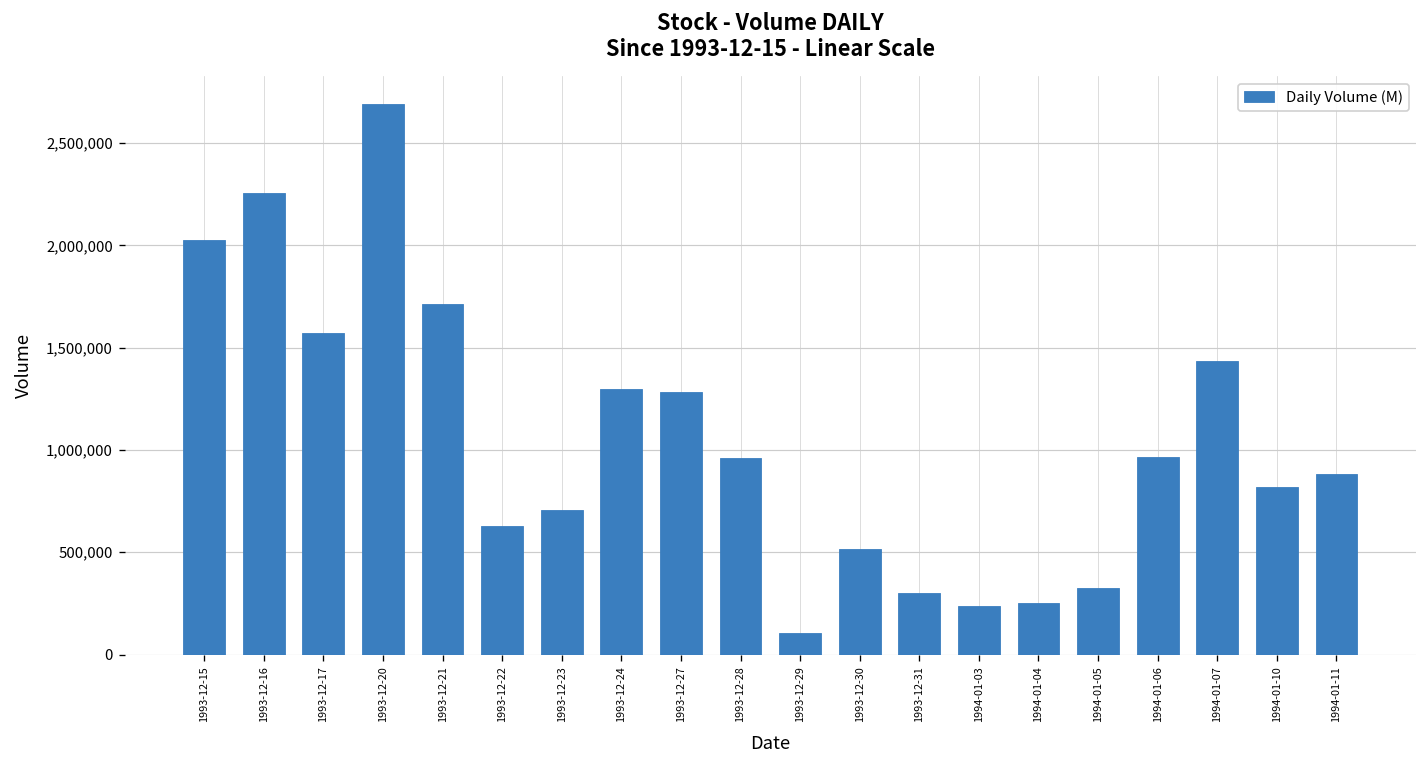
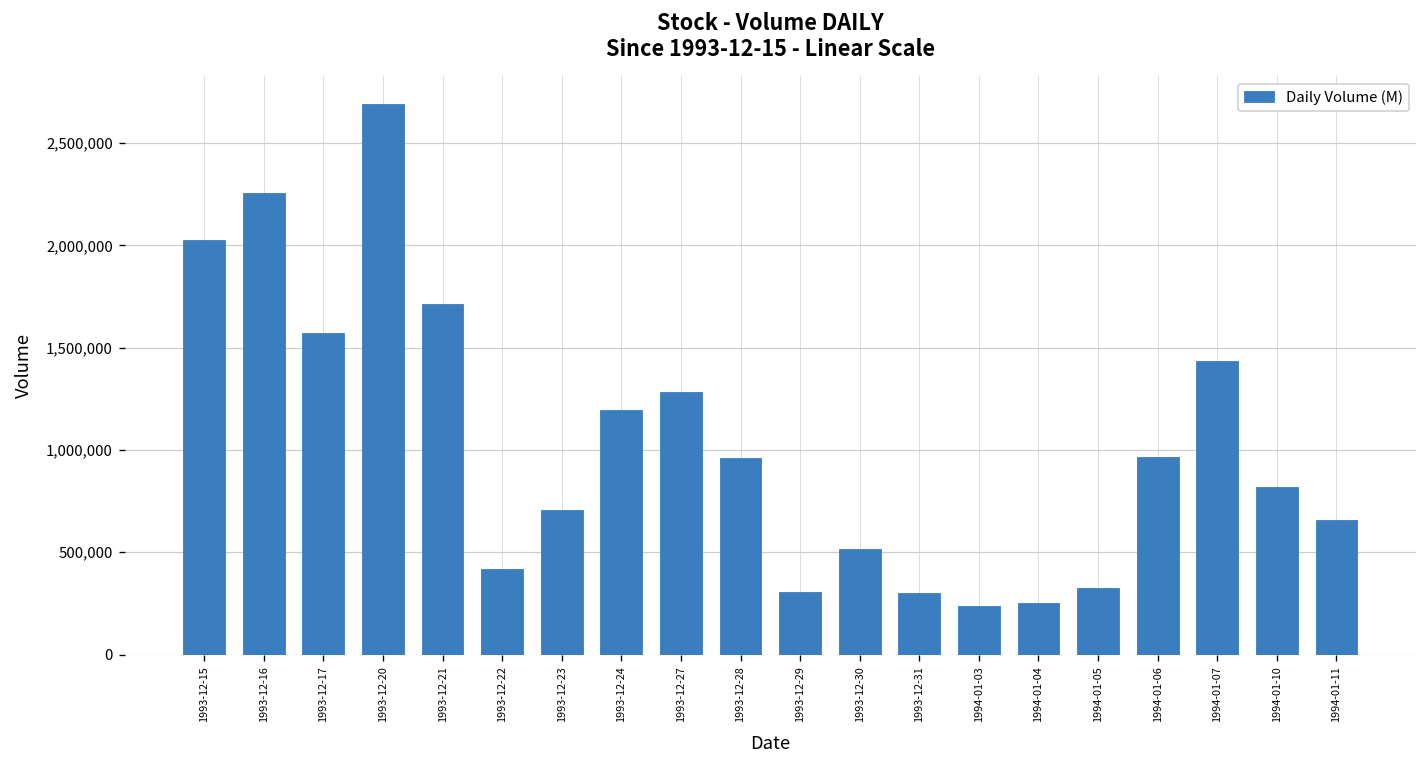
  {
    "1993-12-15": "2,020,000",
    "1993-12-16": "2,260,000",
    "1993-12-17": "1,570,000",
    "1993-12-20": "2,690,000",
    "1993-12-21": "1,710,000",
-   "1993-12-22": "630,000",
+   "1993-12-22": "420,000",
    "1993-12-23": "710,000",
-   "1993-12-24": "1,300,000",
+   "1993-12-24": "1,190,000",
    "1993-12-27": "1,280,000",
    "1993-12-28": "960,000",
-   "1993-12-29": "100,000",
+   "1993-12-29": "310,000",
    "1993-12-30": "510,000",
    "1993-12-31": "300,000",
    "1994-01-03": "240,000",
    "1994-01-04": "250,000",
    "1994-01-05": "330,000",
    "1994-01-06": "960,000",
    "1994-01-07": "1,440,000",
    "1994-01-10": "820,000",
-   "1994-01-11": "880,000"
+   "1994-01-11": "660,000"
  }
